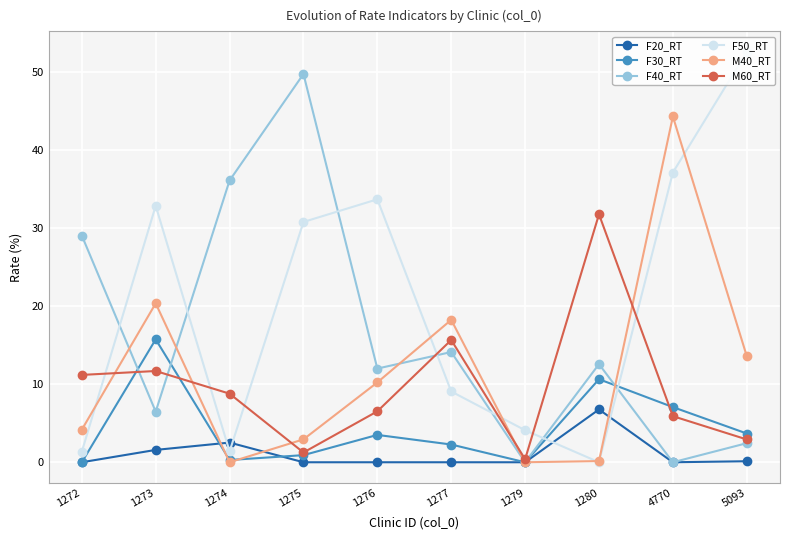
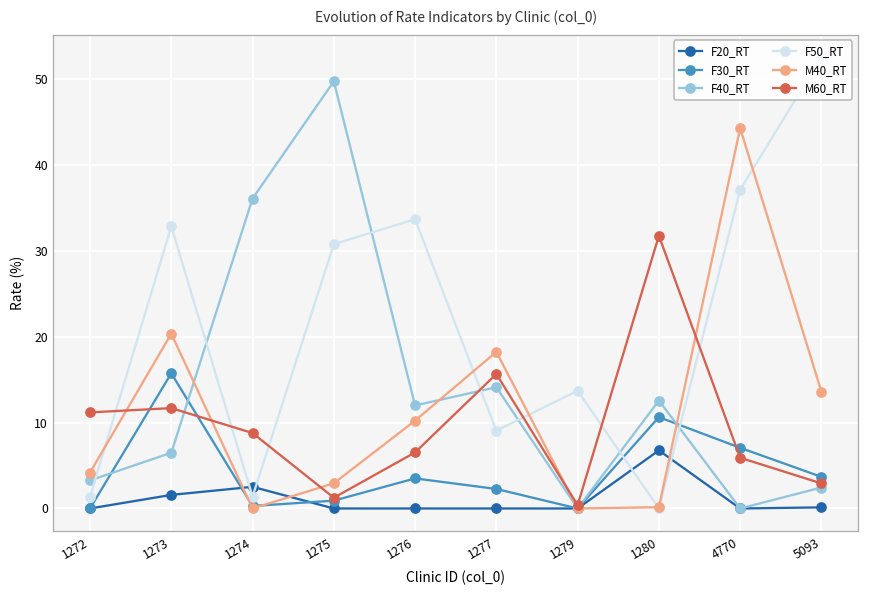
  {
    "F20_RT": {
      "1273": 2,
      "1274": 3,
      "1275": 0,
      "1276": 0,
      "1277": 0,
      "1280": 7,
      "5093": 0
    },
    "F30_RT": {
      "1273": 16,
      "1275": 1,
      "1276": 4,
      "1277": 2,
      "1280": 11,
      "4770": 7,
      "5093": 4
    },
    "F40_RT": {
-     "1272": 29,
+     "1272": 3,
      "1273": 6,
      "1274": 36,
      "1275": 50,
      "1276": 12,
      "1277": 14,
      "1280": 13,
      "5093": 2
    },
    "F50_RT": {
      "1272": 1,
      "1273": 33,
      "1274": 1,
      "1275": 31,
      "1276": 34,
      "1277": 9,
-     "1279": 4,
+     "1279": 14,
      "4770": 37
    },
    "M40_RT": {
      "1272": 4,
      "1273": 20,
      "1275": 3,
      "1276": 10,
      "1277": 18,
      "4770": 44,
      "5093": 14
    },
    "M60_RT": {
      "1272": 11,
      "1273": 12,
      "1274": 9,
      "1275": 1,
      "1276": 7,
      "1277": 16,
      "1279": 0,
      "1280": 32,
      "4770": 6,
      "5093": 3
    }
  }
